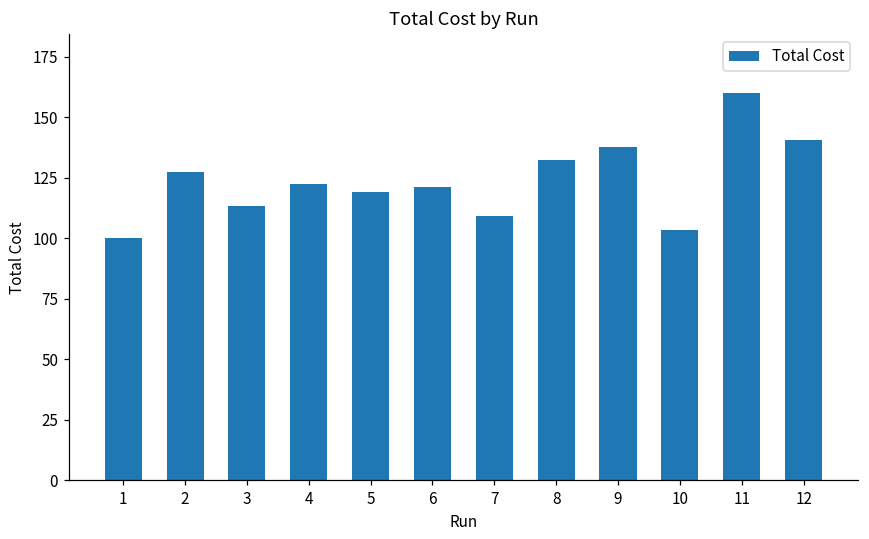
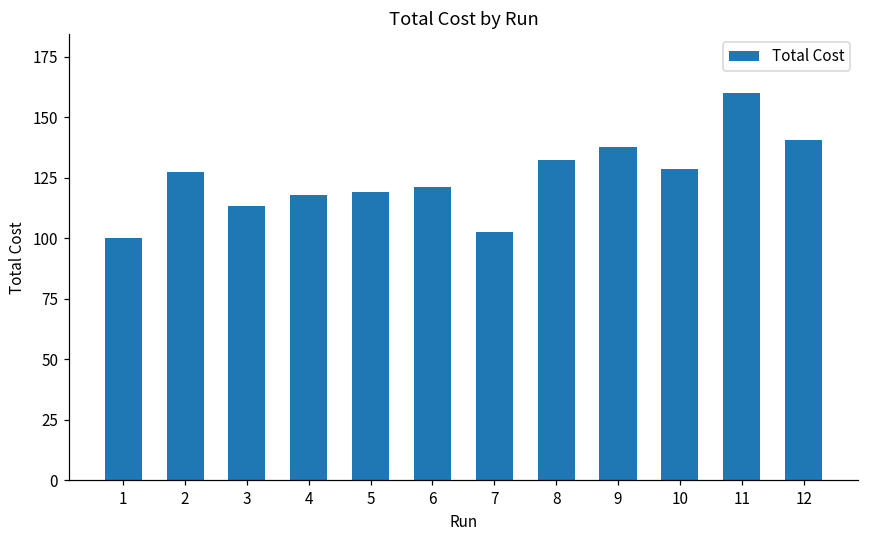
  {
    "1": 100,
    "2": 127,
    "3": 113,
-   "4": 122,
+   "4": 118,
    "5": 119,
    "6": 121,
-   "7": 109,
+   "7": 103,
    "8": 132,
    "9": 138,
-   "10": 103,
+   "10": 128,
    "11": 160,
    "12": 140
  }
